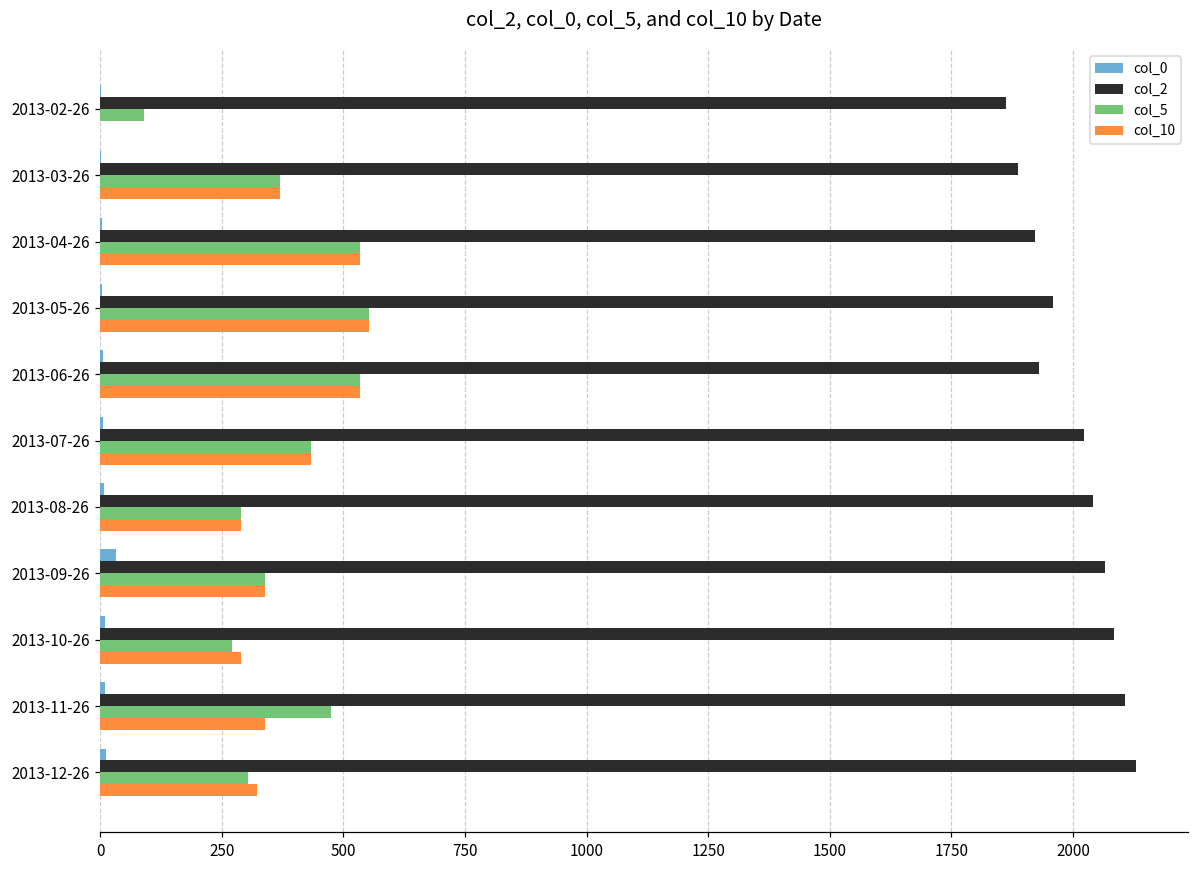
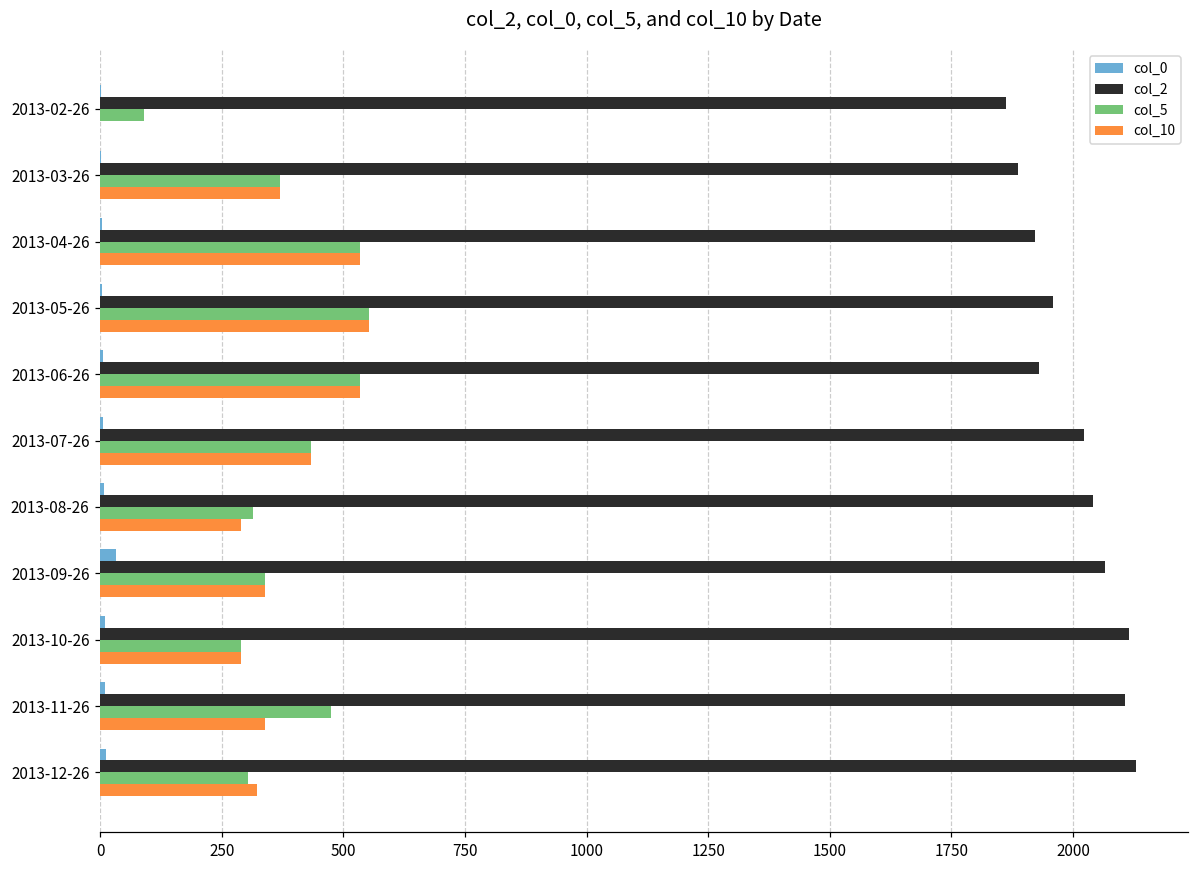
  {
    "col_0": {
      "2013-07-26": 10,
      "2013-08-26": 10,
      "2013-09-26": 30,
      "2013-10-26": 10,
      "2013-11-26": 10,
      "2013-12-26": 10
    },
    "col_2": {
      "2013-02-26": 1860,
      "2013-03-26": 1890,
      "2013-04-26": 1920,
      "2013-05-26": 1960,
      "2013-06-26": 1930,
      "2013-07-26": 2020,
      "2013-08-26": 2040,
      "2013-09-26": 2070,
-     "2013-10-26": 2090,
+     "2013-10-26": 2120,
      "2013-11-26": 2110,
      "2013-12-26": 2130
    },
    "col_5": {
      "2013-02-26": 90,
      "2013-03-26": 370,
      "2013-04-26": 540,
      "2013-05-26": 550,
      "2013-06-26": 540,
      "2013-07-26": 430,
-     "2013-08-26": 290,
+     "2013-08-26": 310,
      "2013-09-26": 340,
-     "2013-10-26": 270,
+     "2013-10-26": 290,
      "2013-11-26": 470,
      "2013-12-26": 300
    },
    "col_10": {
      "2013-02-26": 0,
      "2013-03-26": 370,
      "2013-04-26": 540,
      "2013-05-26": 550,
      "2013-06-26": 540,
      "2013-07-26": 430,
      "2013-08-26": 290,
      "2013-09-26": 340,
      "2013-10-26": 290,
      "2013-11-26": 340,
      "2013-12-26": 320
    }
  }
